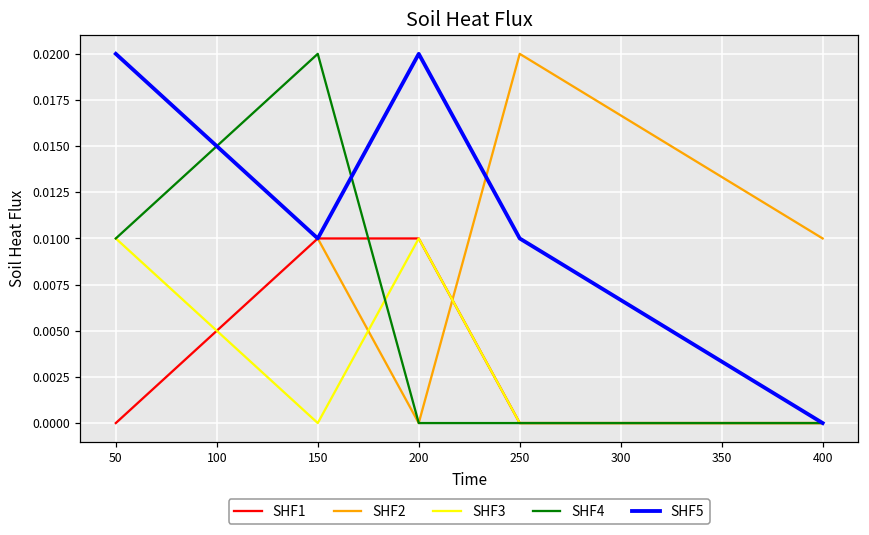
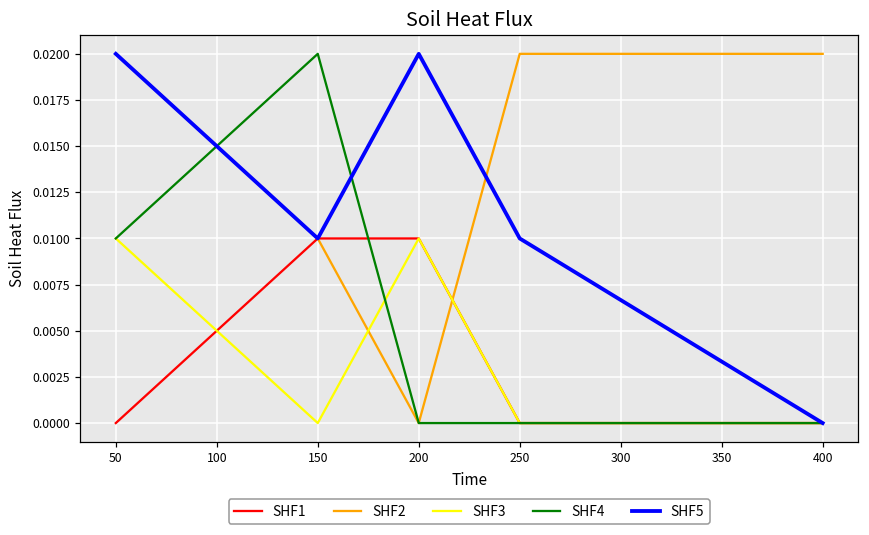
  {
    "SHF1": {
      "50": 0.00
    },
    "SHF2": {
      "250": 0.02,
-     "400": 0.01
+     "400": 0.02
    },
    "SHF3": {
      "150": 0.00
    },
    "SHF4": {
      "150": 0.02
    },
    "SHF5": {
      "200": 0.02,
      "250": 0.01
    }
  }
